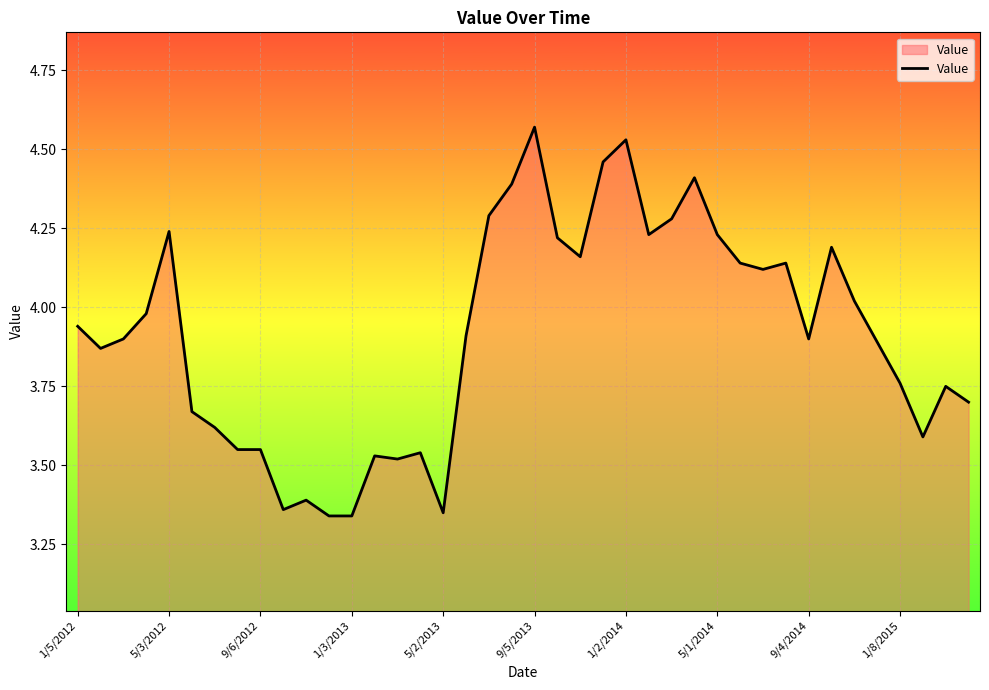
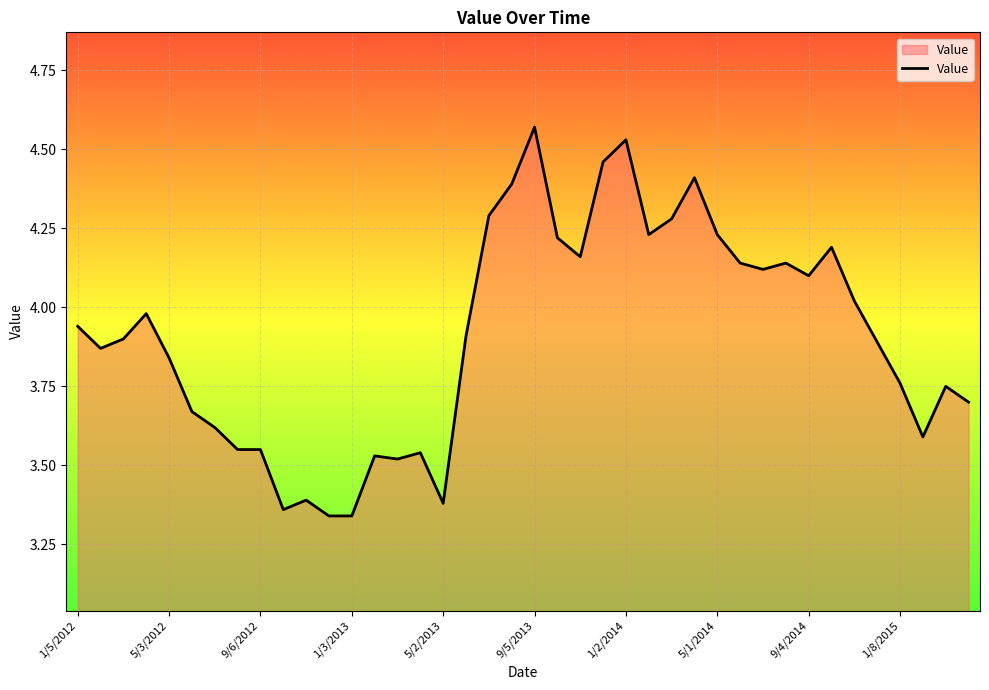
  {
    "1/5/2012": 3.94,
-   "5/3/2012": 4.24,
+   "5/3/2012": 3.84,
    "9/6/2012": 3.55,
    "1/3/2013": 3.34,
-   "5/2/2013": 3.35,
+   "5/2/2013": 3.38,
    "9/5/2013": 4.57,
    "1/2/2014": 4.53,
    "5/1/2014": 4.23,
-   "9/4/2014": 3.9,
+   "9/4/2014": 4.1,
    "1/8/2015": 3.76
  }
